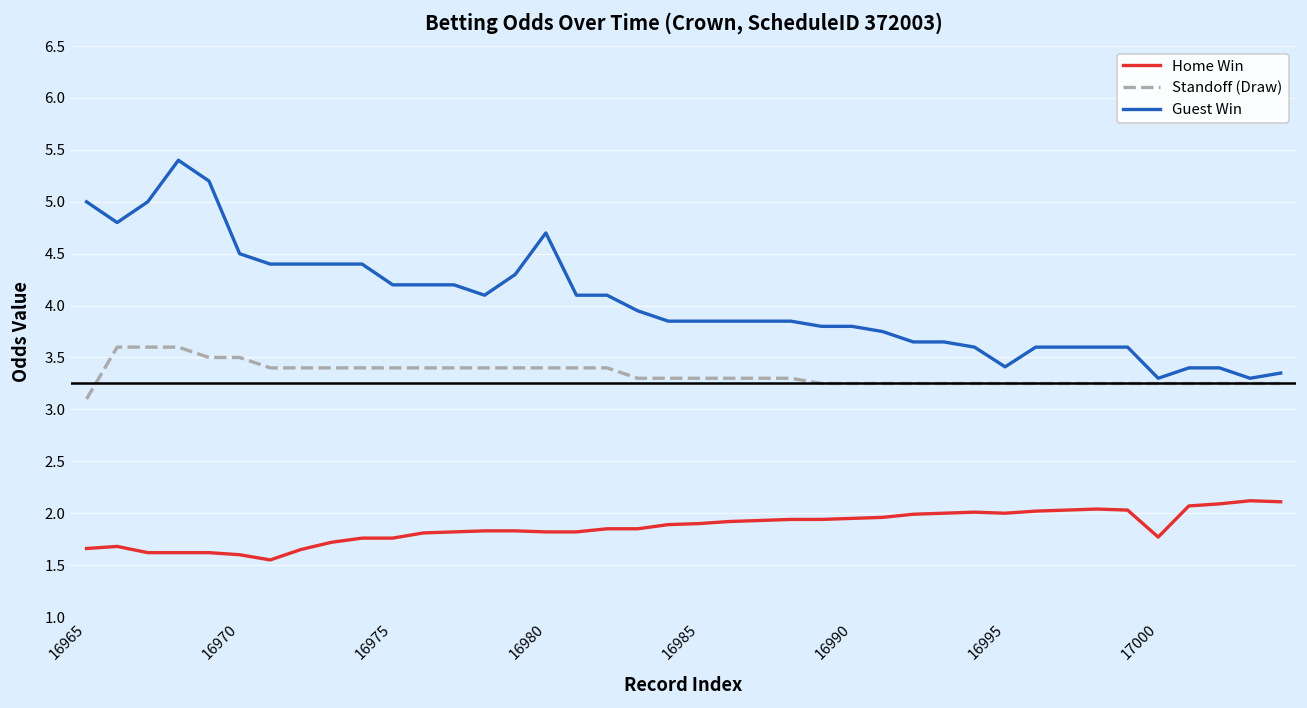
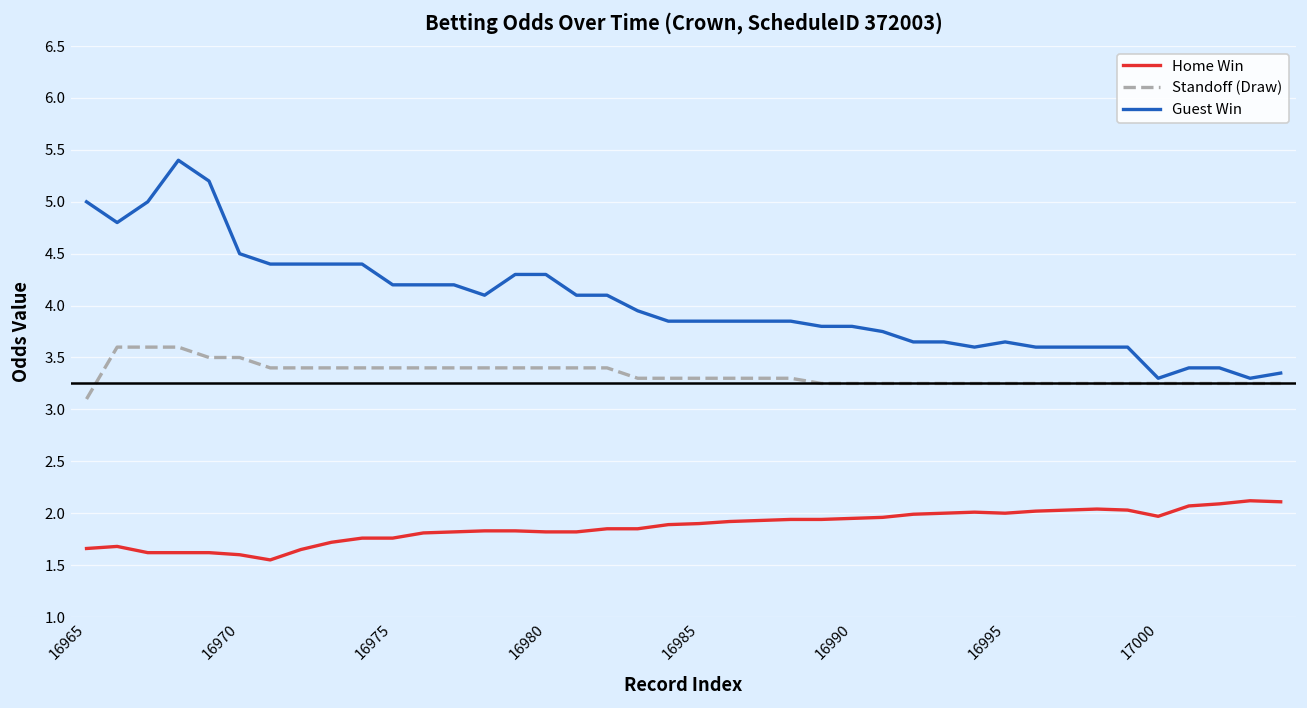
  {
    "Home Win": {
      "16965": 1.7,
      "16970": 1.6,
      "16975": 1.8,
      "16980": 1.8,
      "16985": 1.9,
      "16990": 2.0,
      "16995": 2.0,
-     "17000": 1.8
+     "17000": 2.0
    },
    "Standoff (Draw)": {
      "16965": 3.1,
      "16970": 3.5,
      "16975": 3.4,
      "16980": 3.4,
      "16985": 3.3,
      "16990": 3.3,
      "16995": 3.3,
      "17000": 3.3
    },
    "Guest Win": {
      "16965": 5.0,
      "16970": 4.5,
      "16975": 4.2,
-     "16980": 4.7,
+     "16980": 4.3,
      "16985": 3.9,
      "16990": 3.8,
-     "16995": 3.4,
+     "16995": 3.7,
      "17000": 3.3
    }
  }
